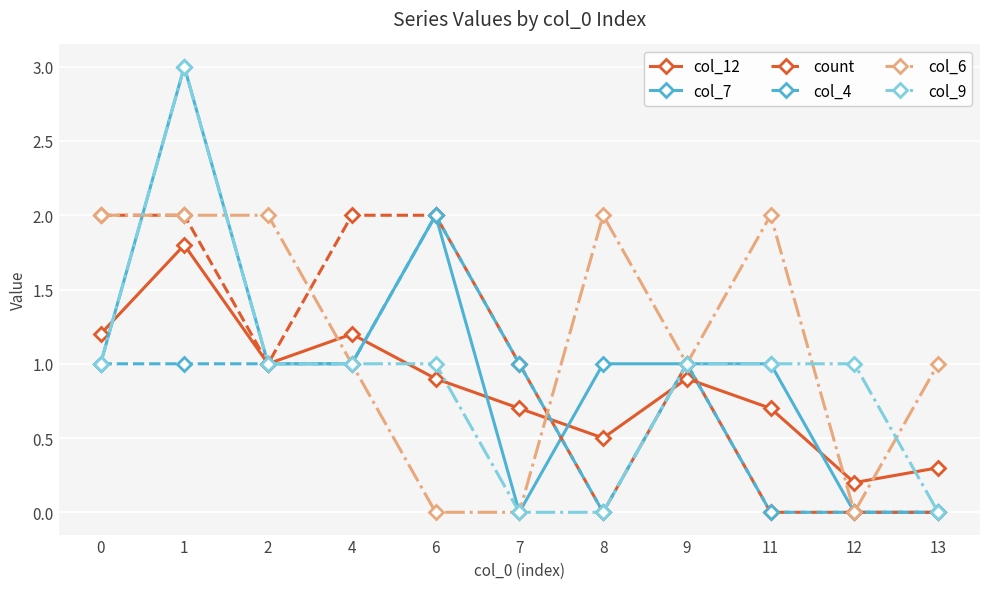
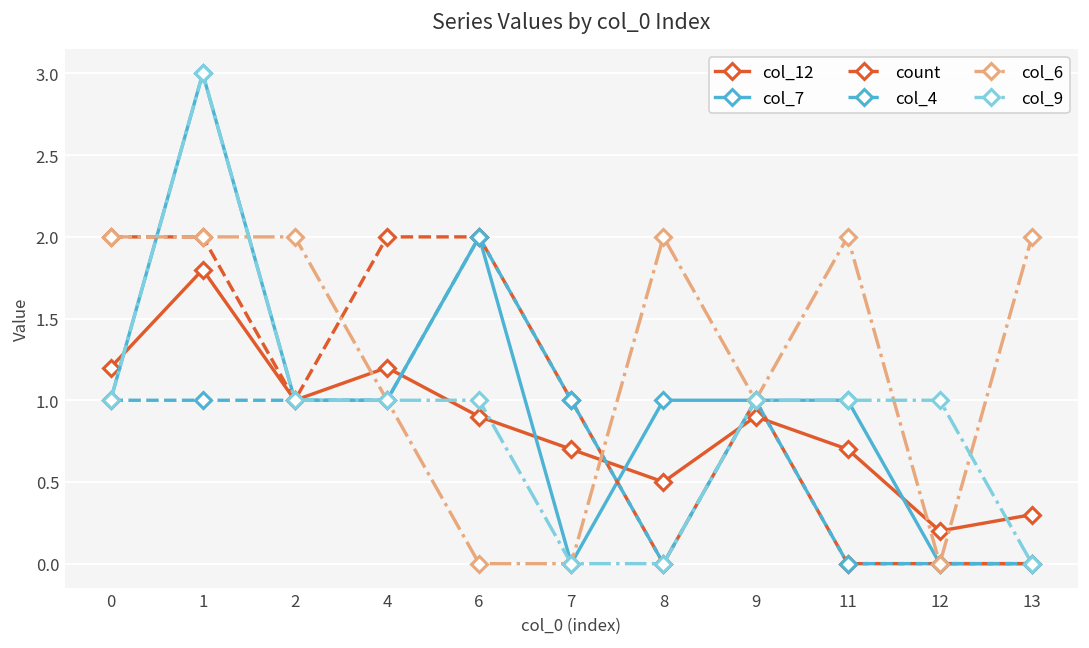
  {
    "col_6": {
      "2": 2,
      "6": 0,
      "8": 2,
      "11": 2,
-     "13": 1
+     "13": 2
    }
  }
